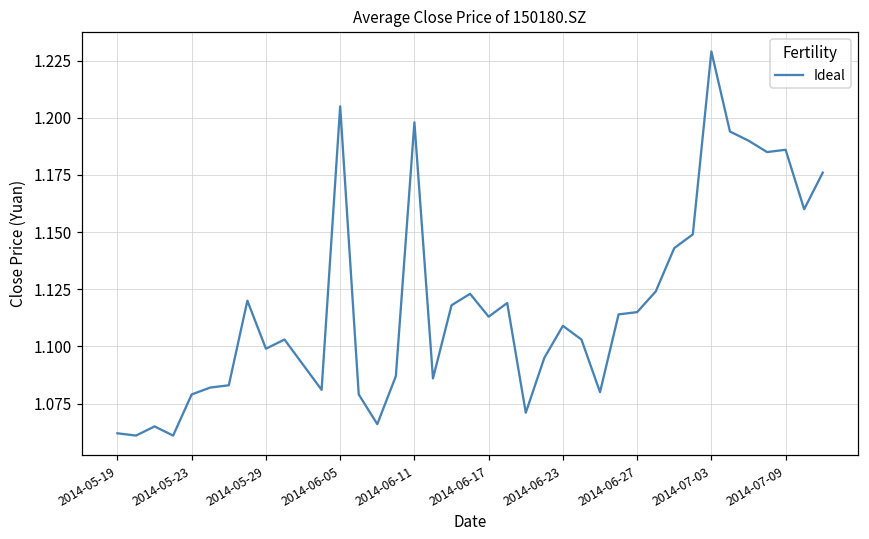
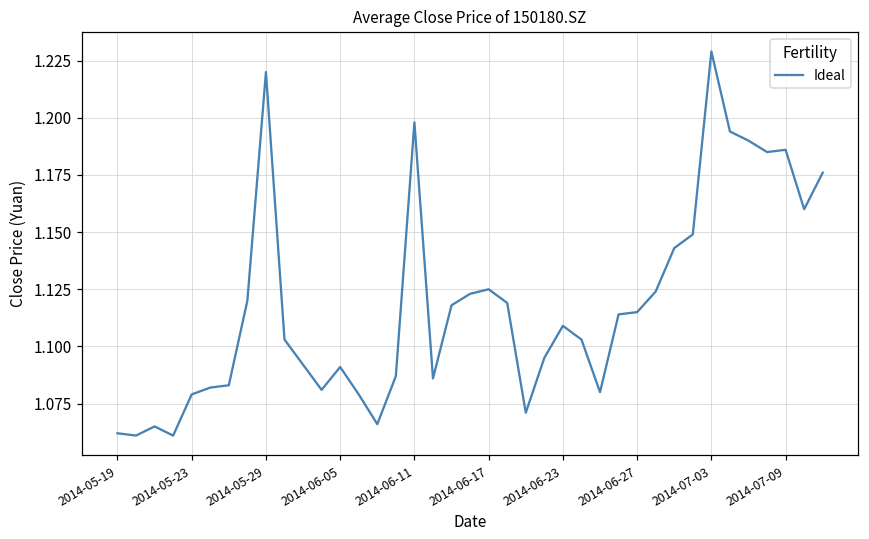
  {
    "2014-05-19": 1.062,
    "2014-05-23": 1.079,
-   "2014-05-29": 1.099,
-   "2014-06-05": 1.205,
+   "2014-05-29": 1.220,
+   "2014-06-05": 1.091,
    "2014-06-11": 1.198,
-   "2014-06-17": 1.113,
+   "2014-06-17": 1.125,
    "2014-06-23": 1.109,
    "2014-06-27": 1.115,
    "2014-07-03": 1.229,
    "2014-07-09": 1.186
  }
